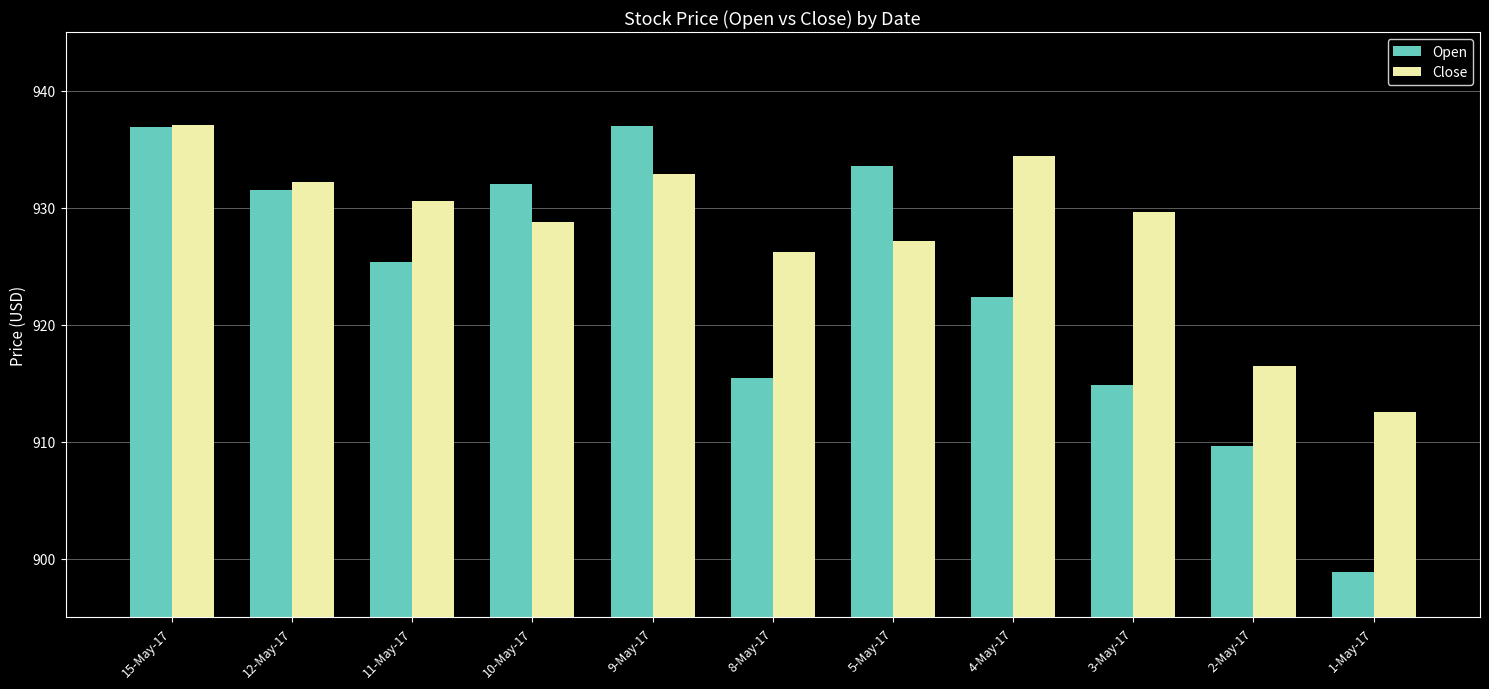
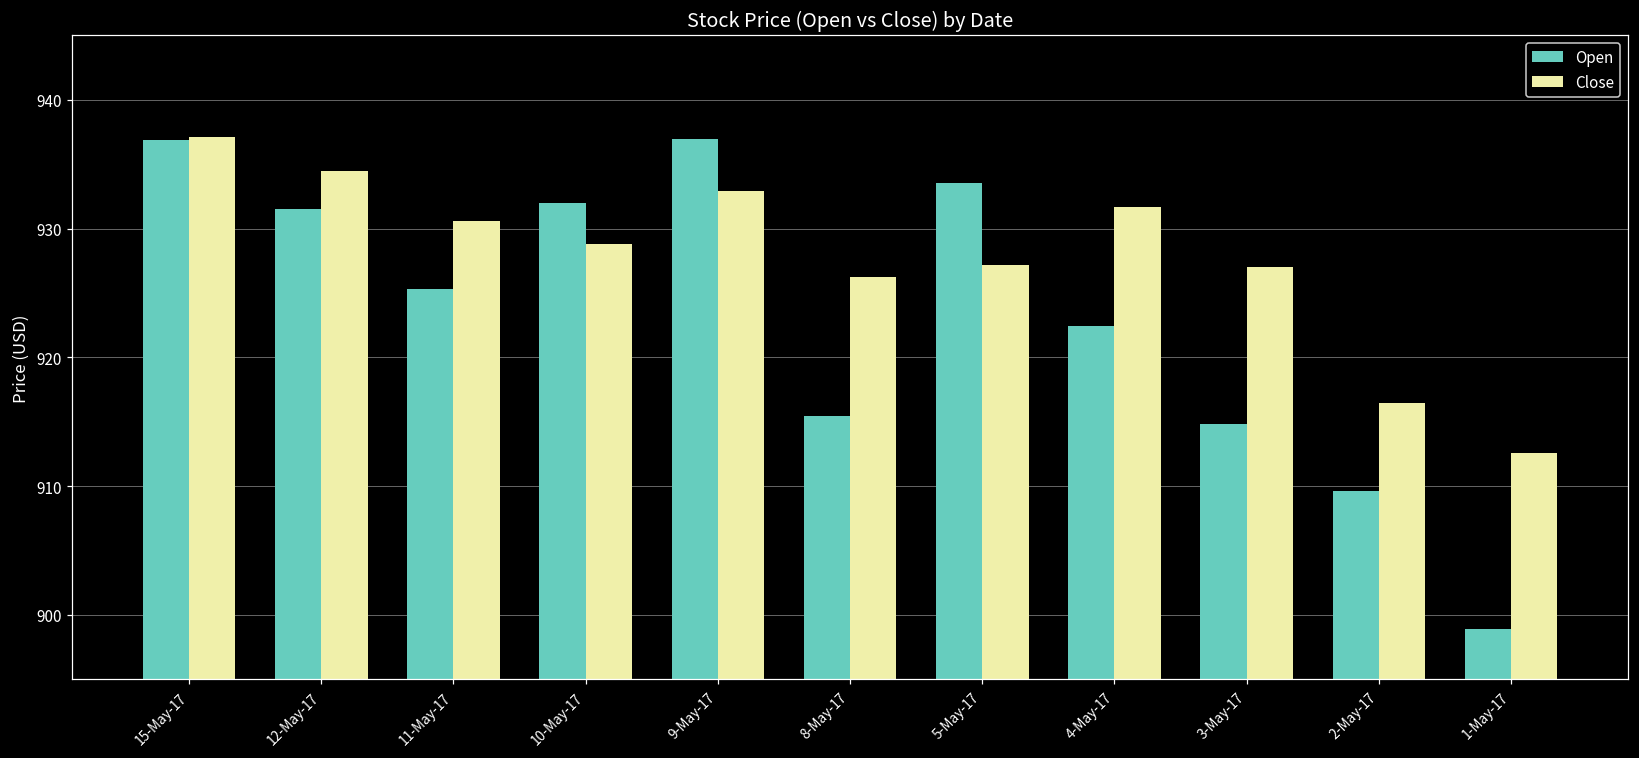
  {
    "Open": {
      "15-May-17": 936.9,
      "12-May-17": 931.5,
      "11-May-17": 925.3,
      "10-May-17": 932.0,
      "9-May-17": 937.0,
      "8-May-17": 915.4,
      "5-May-17": 933.5,
      "4-May-17": 922.4,
      "3-May-17": 914.9,
      "2-May-17": 909.6,
      "1-May-17": 898.9
    },
    "Close": {
      "15-May-17": 937.1,
-     "12-May-17": 932.2,
+     "12-May-17": 934.5,
      "11-May-17": 930.6,
      "10-May-17": 928.8,
      "9-May-17": 932.9,
      "8-May-17": 926.2,
      "5-May-17": 927.1,
-     "4-May-17": 934.4,
-     "3-May-17": 929.6,
+     "4-May-17": 931.7,
+     "3-May-17": 927.0,
      "2-May-17": 916.4,
      "1-May-17": 912.6
    }
  }
